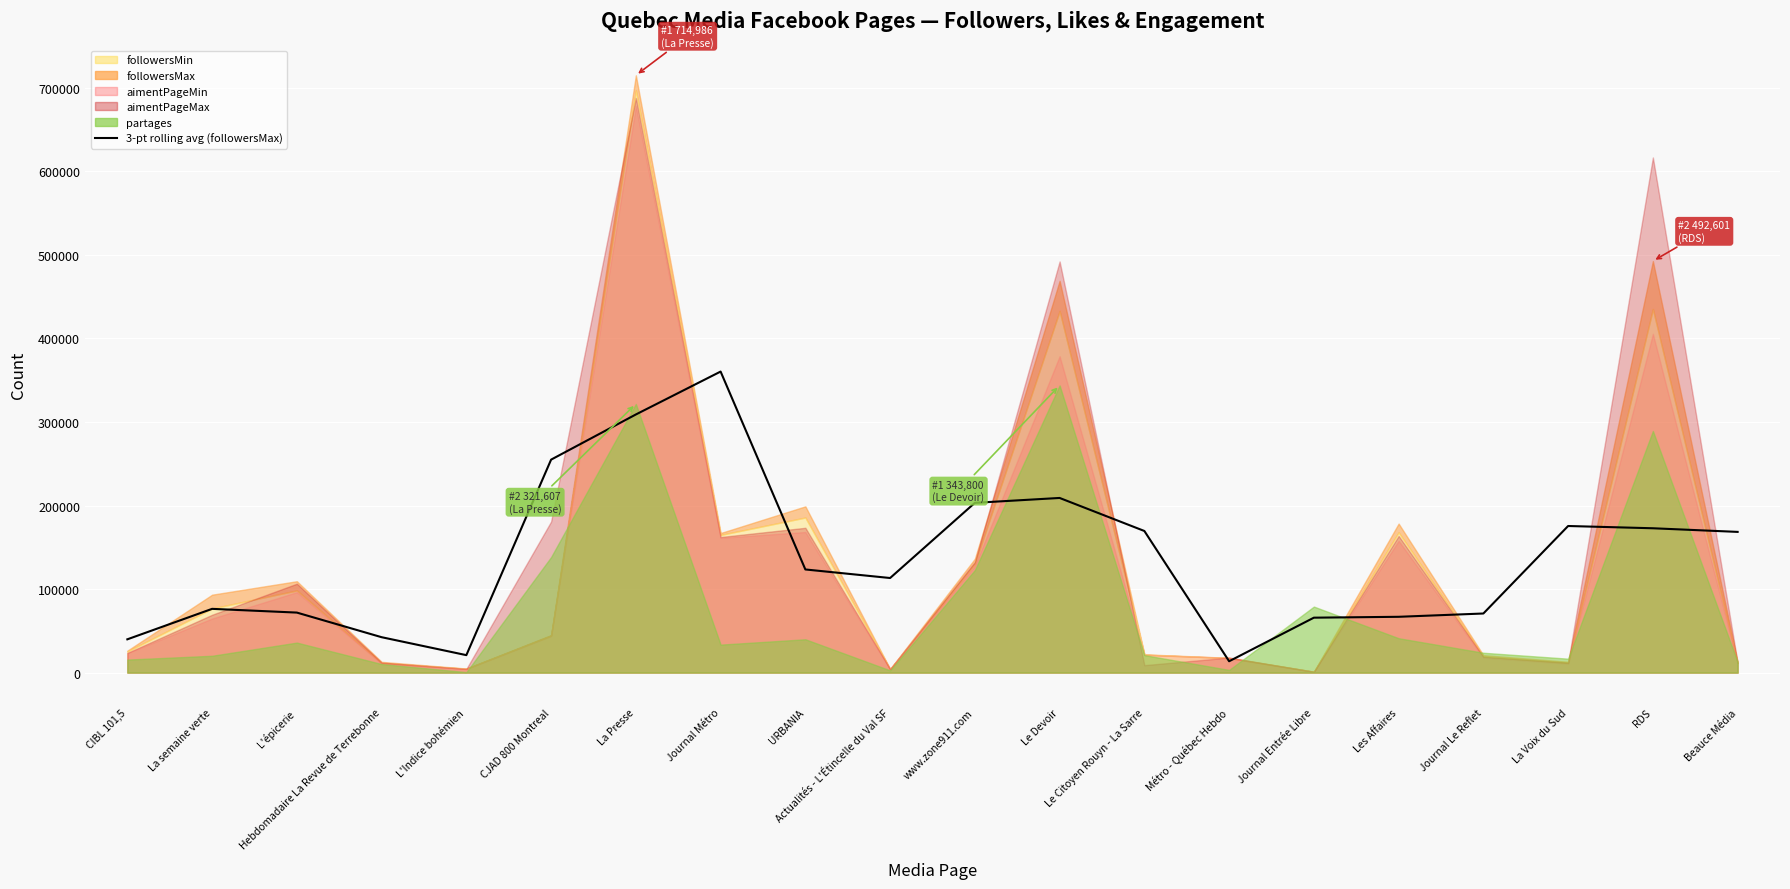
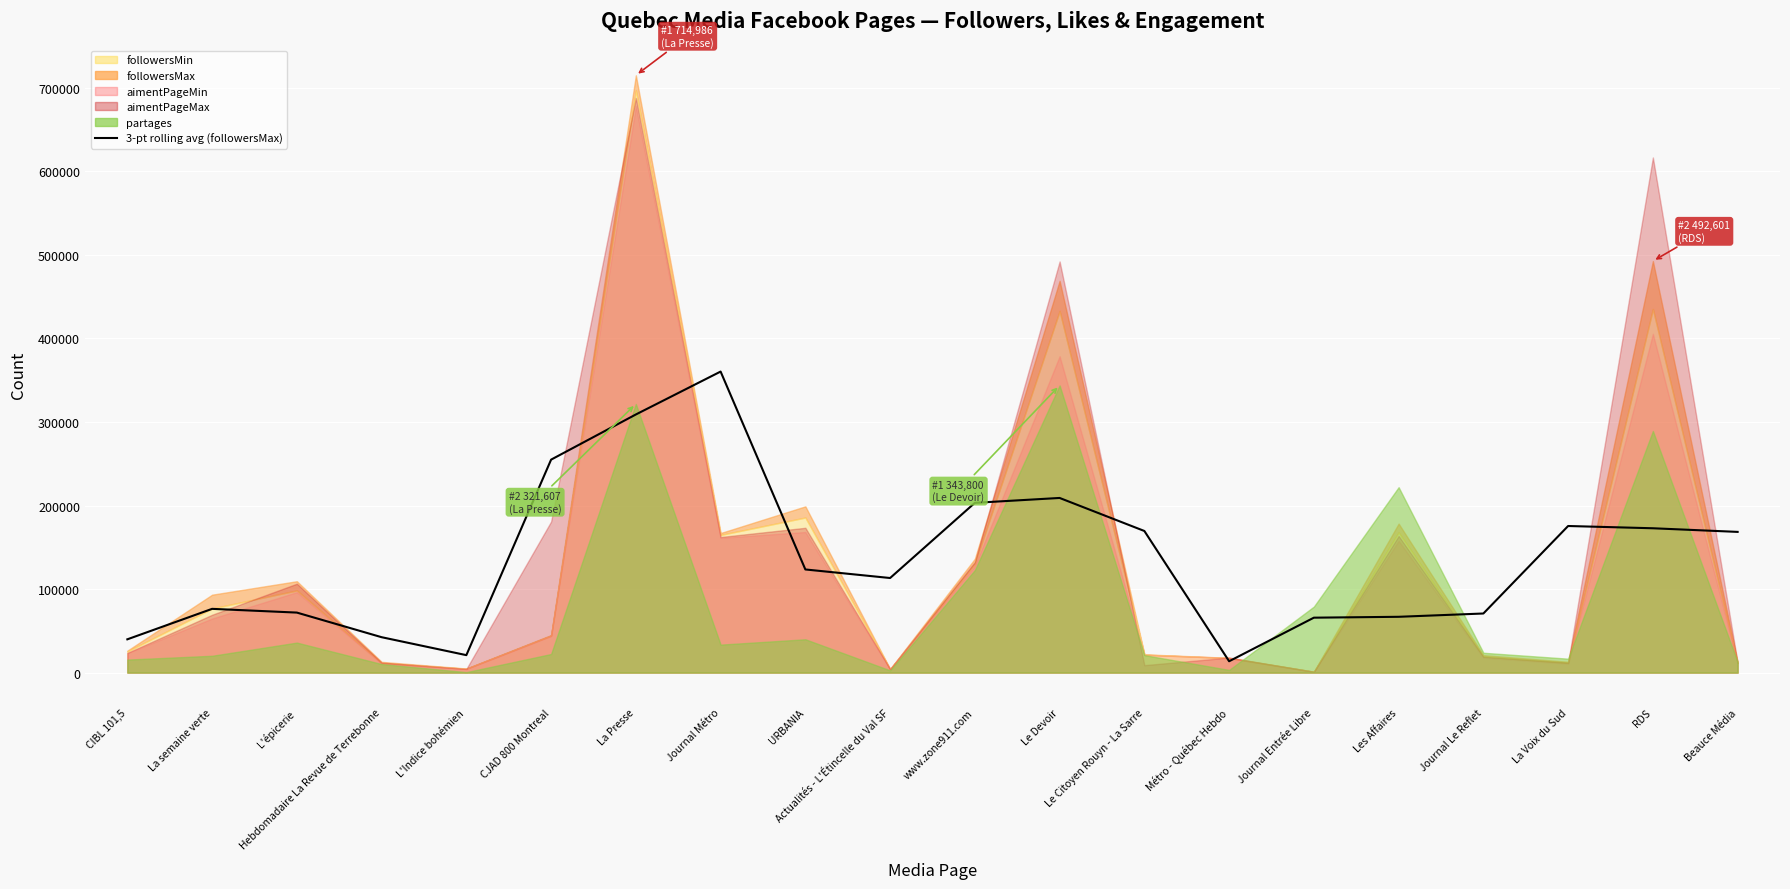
  {
    "3-pt rolling avg (followersMax)": {
      "CIBL 101,5": 40000,
      "L'épicerie": 70000,
      "Hebdomadaire La Revue de Terrebonne": 40000,
      "L'Indice bohémien": 20000,
      "La Presse": 310000,
      "Journal Métro": 360000,
      "URBANIA": 120000,
      "Actualités - L'Étincelle du Val SF": 110000,
      "Le Devoir": 210000,
      "Le Citoyen Rouyn - La Sarre": 170000,
      "Métro - Québec Hebdo": 10000,
      "Journal Entrée Libre": 70000,
      "Les Affaires": 70000,
      "Journal Le Reflet": 70000,
      "La Voix du Sud": 180000,
      "RDS": 170000,
      "Beauce Média": 170000
    },
    "aimentPageMax": {
      "La semaine verte": 70000,
      "CJAD 800 Montreal": 180000,
      "La Presse": 690000,
      "URBANIA": 170000,
      "Le Devoir": 490000,
      "Le Citoyen Rouyn - La Sarre": 10000,
      "Les Affaires": 160000,
      "RDS": 620000
    },
    "partages": {
      "CIBL 101,5": 20000,
      "La semaine verte": 20000,
      "L'épicerie": 40000,
-     "CJAD 800 Montreal": 140000,
+     "CJAD 800 Montreal": 20000,
      "La Presse": 320000,
      "Journal Métro": 30000,
      "URBANIA": 40000,
      "www.zone911.com": 120000,
      "Le Devoir": 340000,
      "Métro - Québec Hebdo": 0,
      "Journal Entrée Libre": 80000,
-     "Les Affaires": 40000,
+     "Les Affaires": 220000,
      "La Voix du Sud": 20000,
      "RDS": 290000
    }
  }
